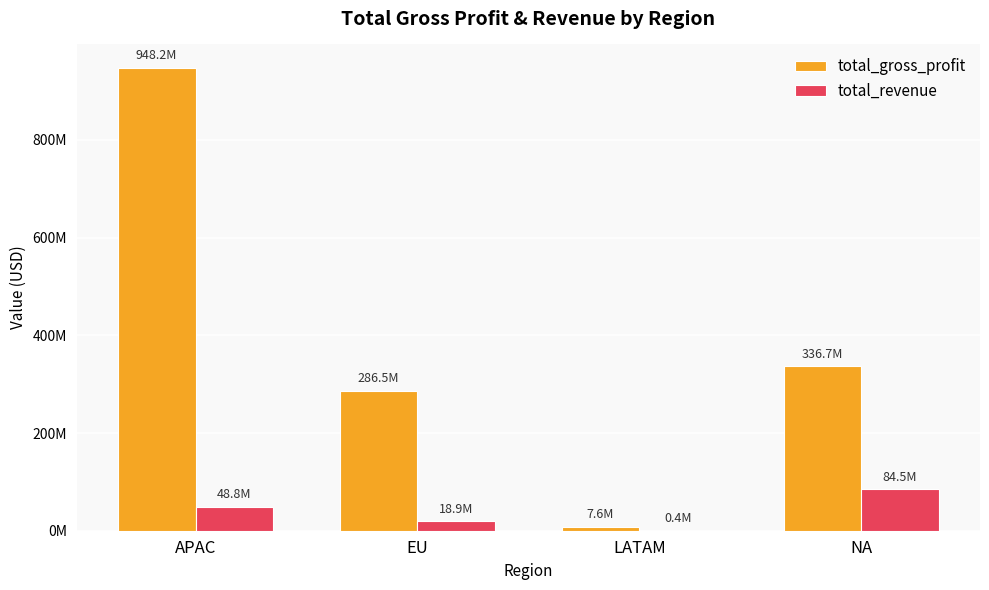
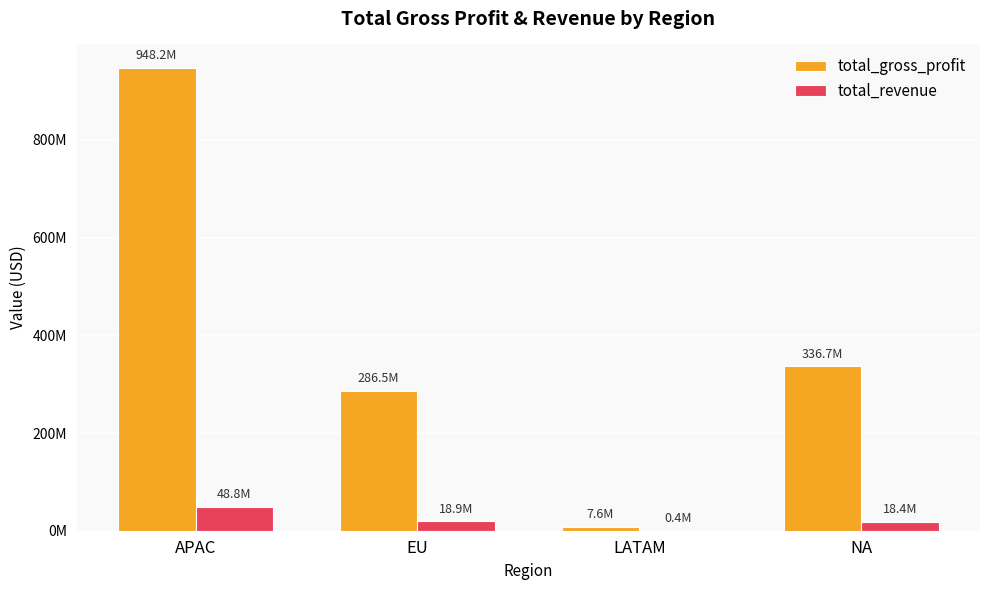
  {
    "total_gross_profit": {
      "APAC": "948.2M",
      "EU": "286.5M",
      "LATAM": "7.6M",
      "NA": "336.7M"
    },
    "total_revenue": {
      "APAC": "48.8M",
      "EU": "18.9M",
      "LATAM": "0.4M",
-     "NA": "84.5M"
+     "NA": "18.4M"
    }
  }
